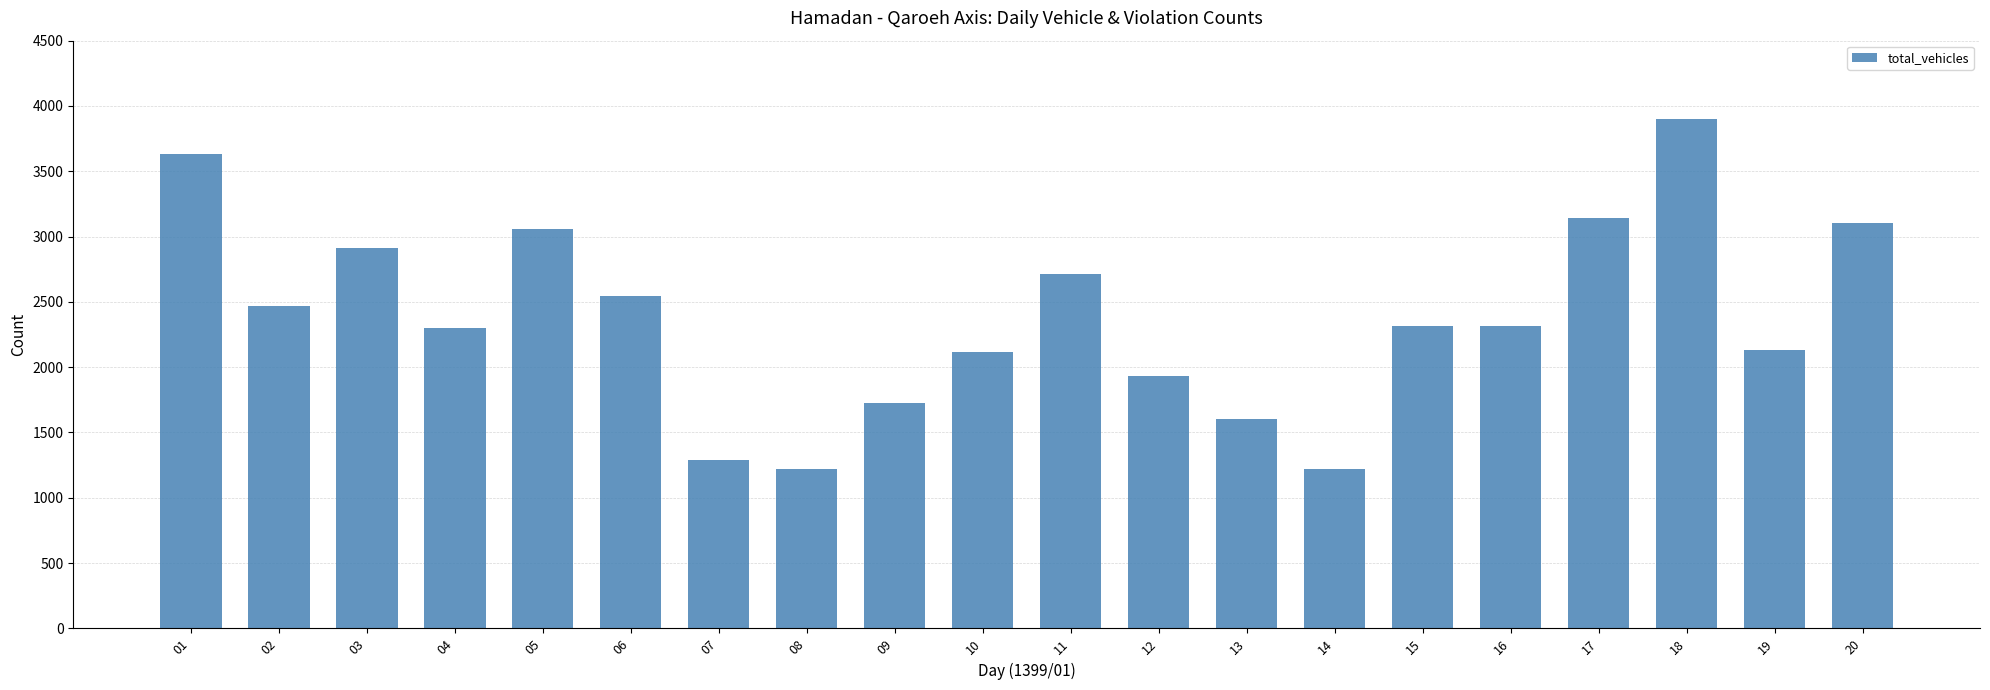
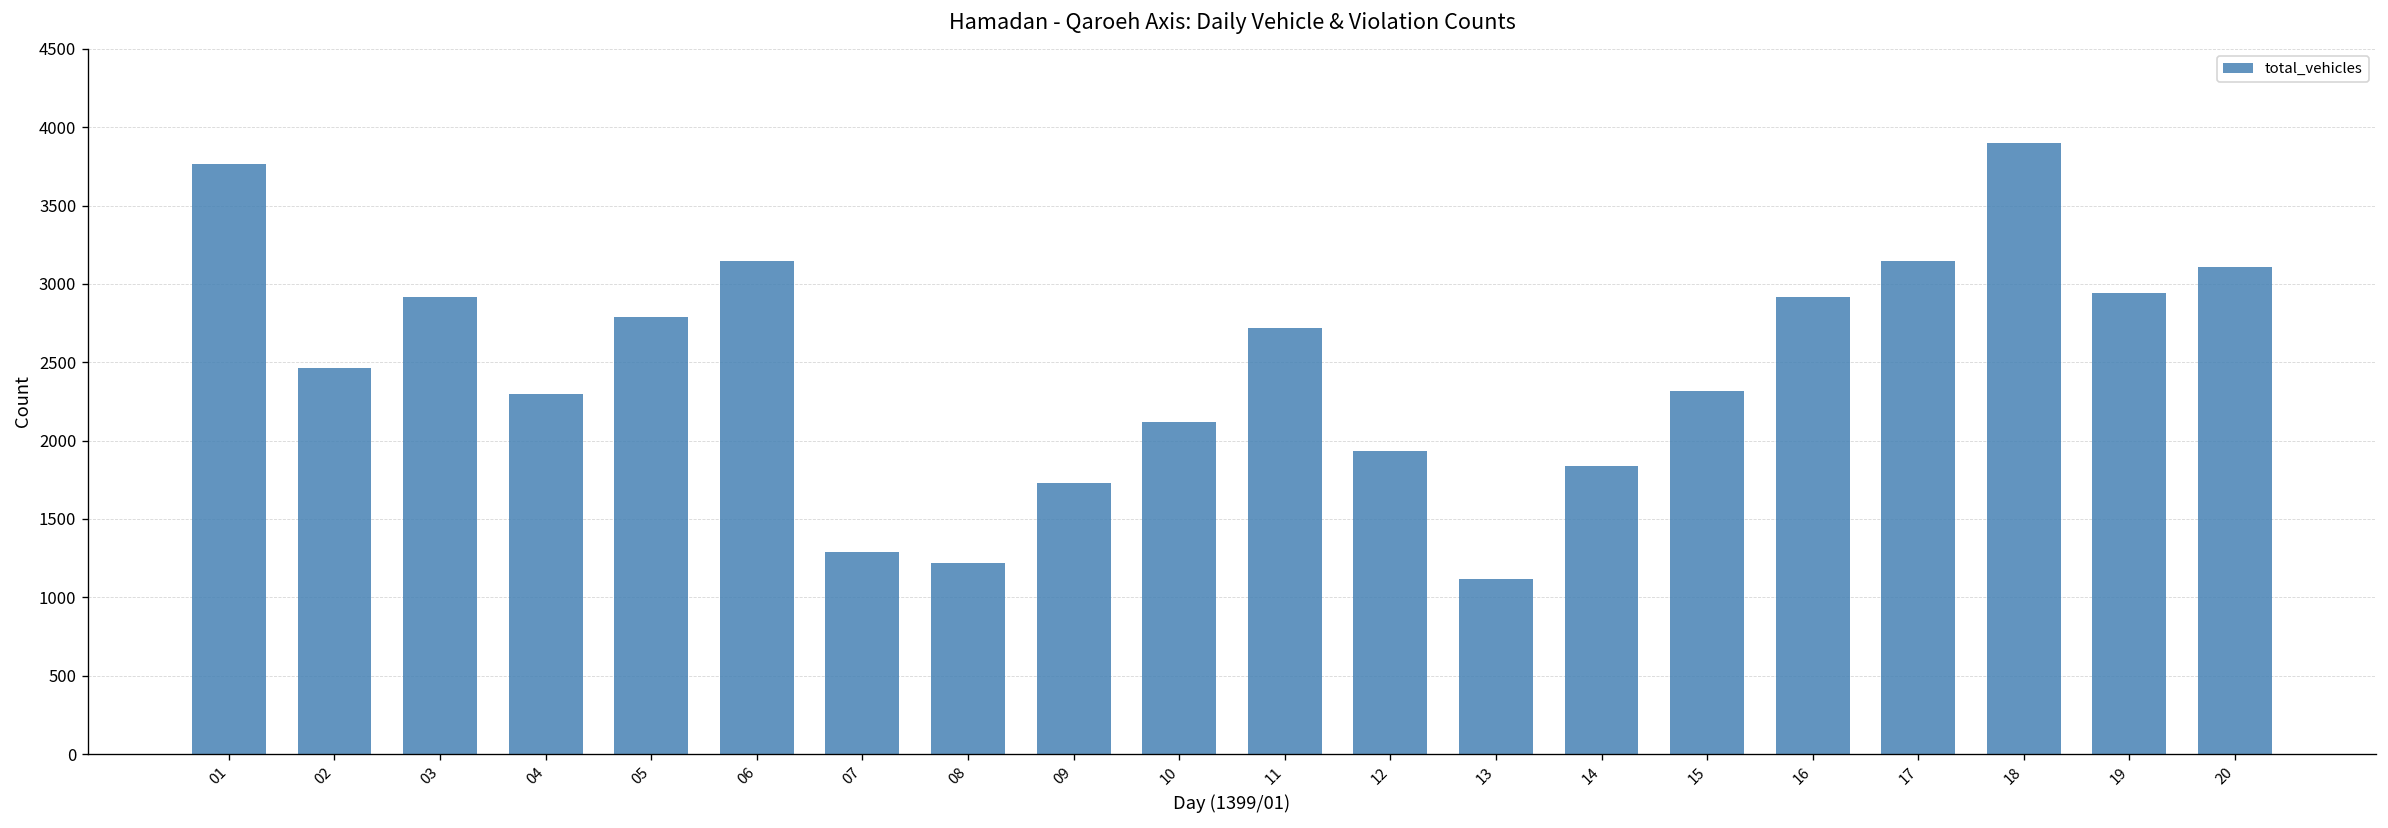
  {
-   "01": 3630,
+   "01": 3760,
    "02": 2470,
    "03": 2920,
    "04": 2300,
-   "05": 3060,
-   "06": 2550,
+   "05": 2790,
+   "06": 3150,
    "07": 1290,
    "08": 1220,
    "09": 1730,
    "10": 2120,
    "11": 2720,
    "12": 1930,
-   "13": 1610,
-   "14": 1220,
+   "13": 1120,
+   "14": 1840,
    "15": 2320,
-   "16": 2310,
+   "16": 2920,
    "17": 3150,
    "18": 3900,
-   "19": 2130,
+   "19": 2940,
    "20": 3110
  }
